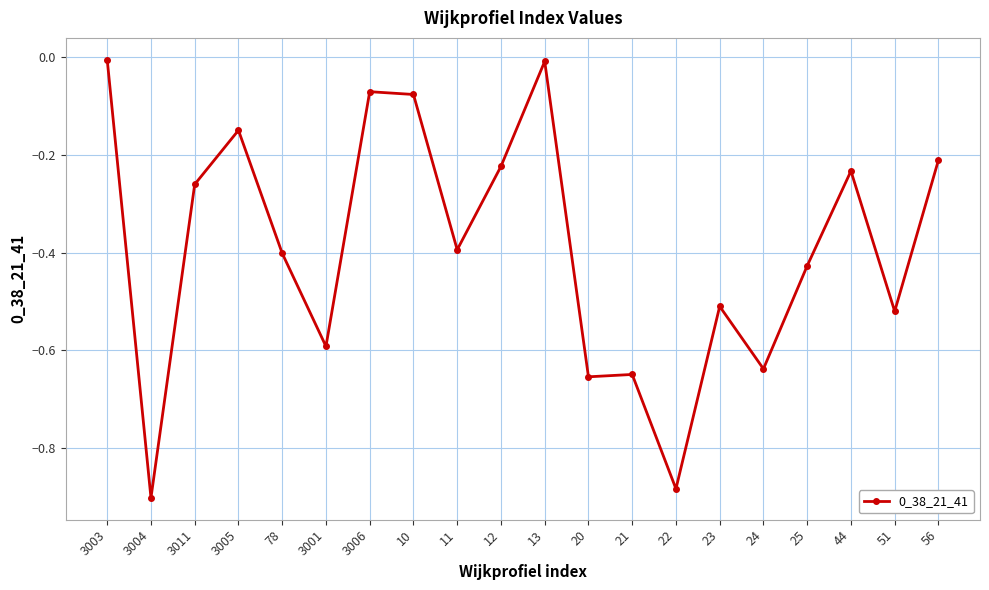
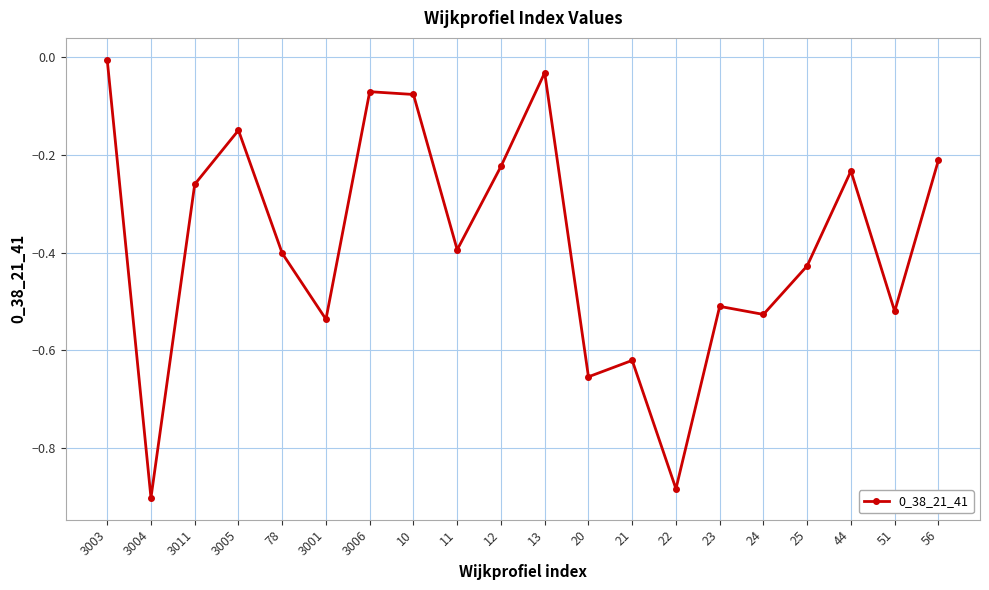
  {
    "3003": -0.01,
    "3004": -0.90,
    "3011": -0.26,
    "3005": -0.15,
    "78": -0.40,
-   "3001": -0.59,
+   "3001": -0.54,
    "3006": -0.07,
    "10": -0.08,
    "11": -0.39,
    "12": -0.22,
-   "13": -0.01,
+   "13": -0.03,
    "20": -0.65,
-   "21": -0.65,
+   "21": -0.62,
    "22": -0.88,
    "23": -0.51,
-   "24": -0.64,
+   "24": -0.53,
    "25": -0.43,
    "44": -0.23,
    "51": -0.52,
    "56": -0.21
  }
